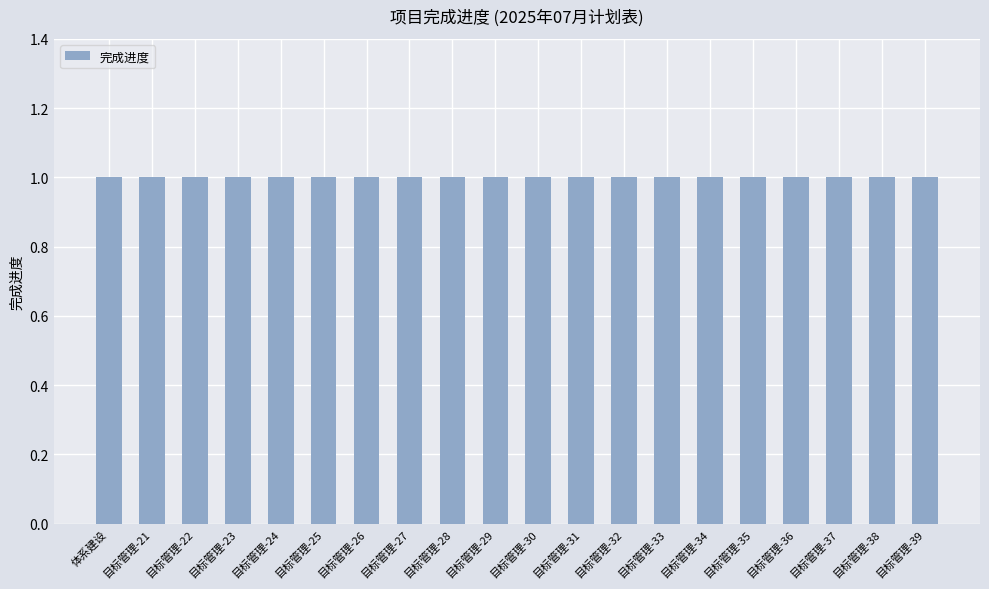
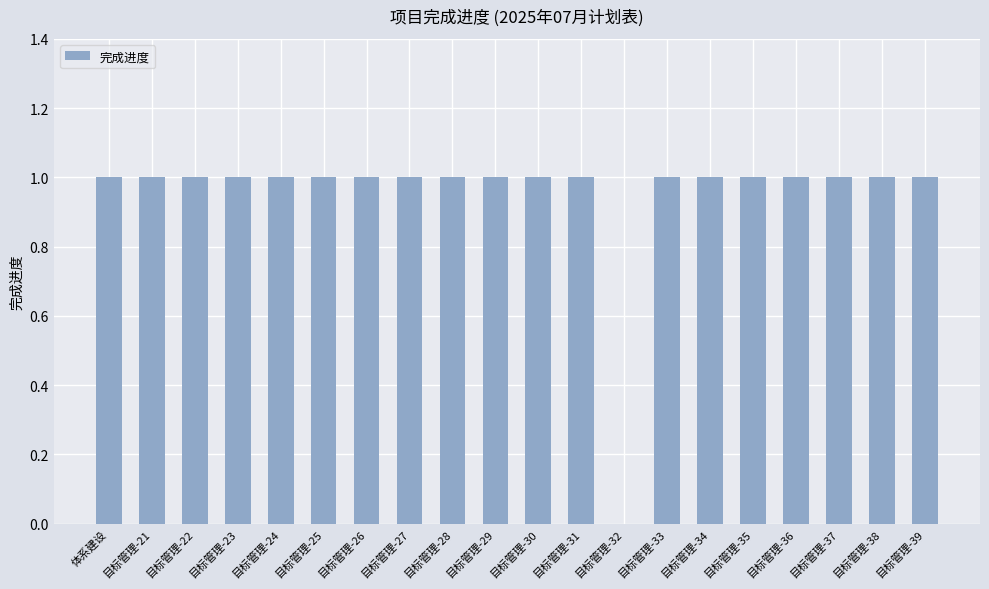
  {
    "体系建设": 1,
    "目标管理-21": 1,
    "目标管理-22": 1,
    "目标管理-23": 1,
    "目标管理-24": 1,
    "目标管理-25": 1,
    "目标管理-26": 1,
    "目标管理-27": 1,
    "目标管理-28": 1,
    "目标管理-29": 1,
    "目标管理-30": 1,
    "目标管理-31": 1,
-   "目标管理-32": 1,
+   "目标管理-32": 0,
    "目标管理-33": 1,
    "目标管理-34": 1,
    "目标管理-35": 1,
    "目标管理-36": 1,
    "目标管理-37": 1,
    "目标管理-38": 1,
    "目标管理-39": 1
  }
